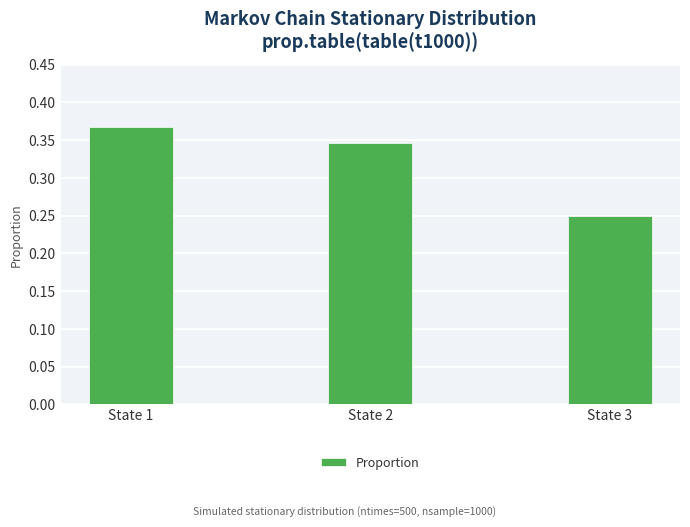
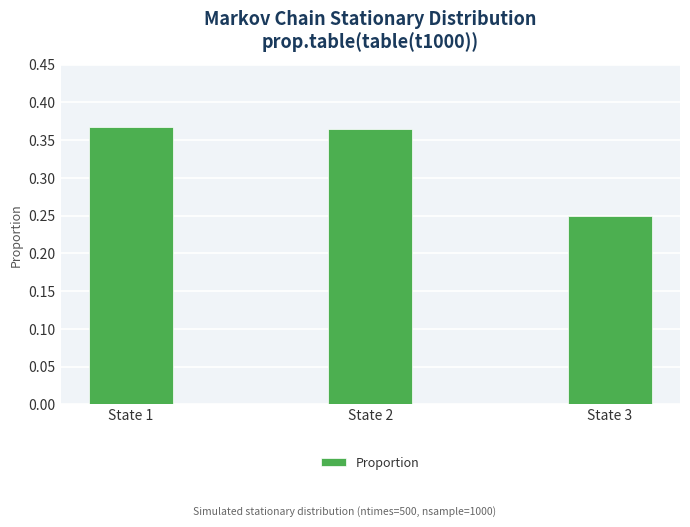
  {
    "State 1": 0.37,
-   "State 2": 0.35,
+   "State 2": 0.37,
    "State 3": 0.25
  }
